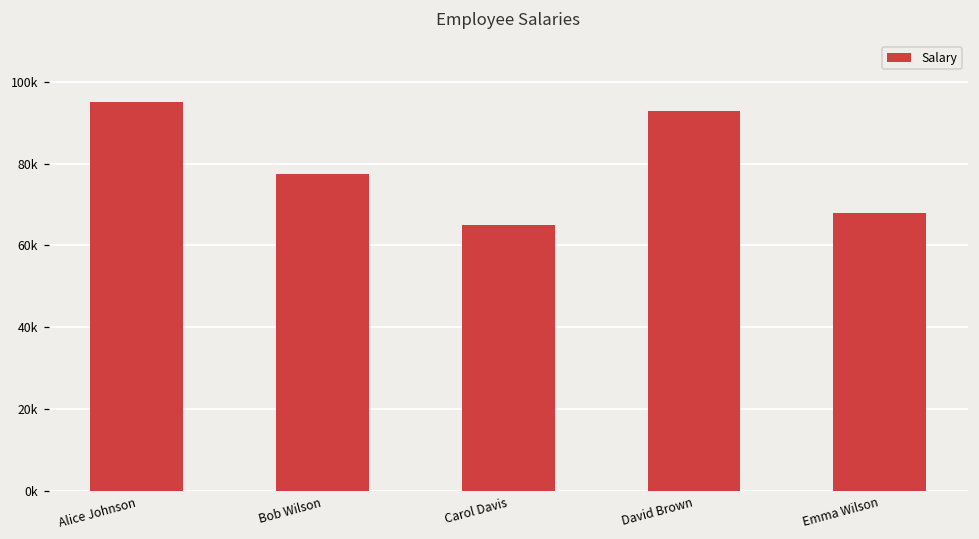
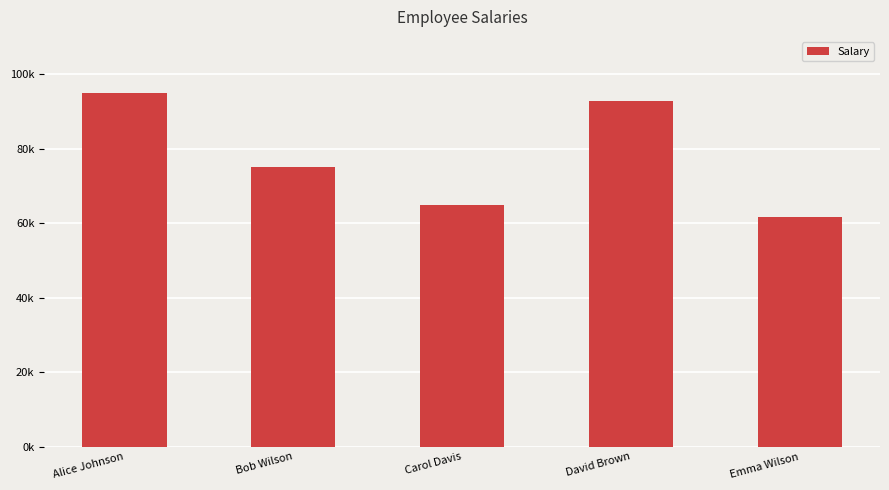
  {
    "Alice Johnson": 95000,
-   "Bob Wilson": 77000,
+   "Bob Wilson": 75000,
    "Carol Davis": 65000,
    "David Brown": 93000,
-   "Emma Wilson": 68000
+   "Emma Wilson": 62000
  }
